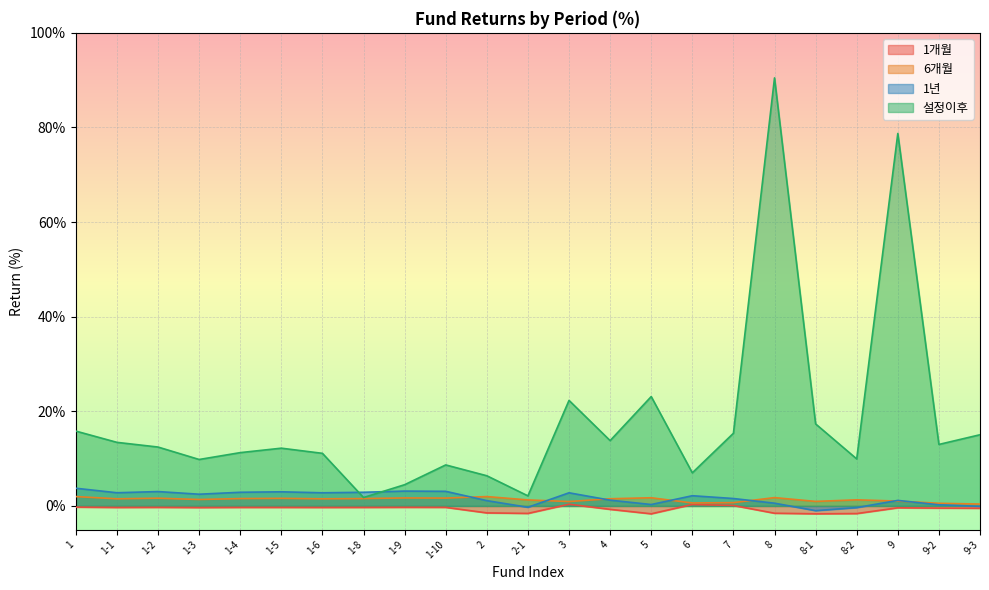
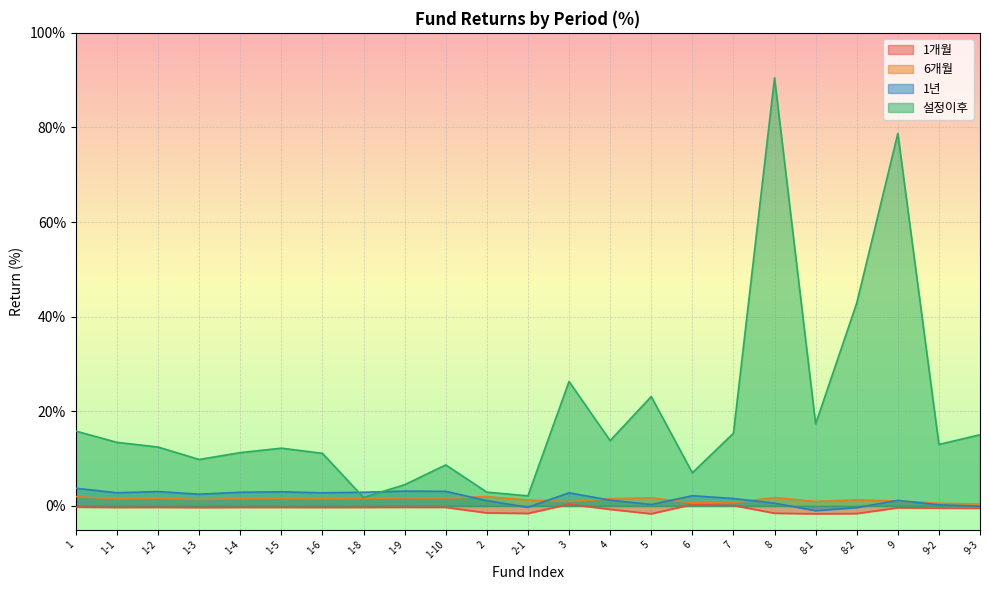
  {
    "설정이후": {
      "1": "16%",
      "1-1": "13%",
      "1-2": "12%",
      "1-3": "10%",
      "1-4": "11%",
      "1-5": "12%",
      "1-6": "11%",
      "1-9": "4%",
      "1-10": "9%",
-     "2": "6%",
+     "2": "3%",
      "2-1": "2%",
-     "3": "22%",
+     "3": "26%",
      "4": "14%",
      "5": "23%",
      "6": "7%",
      "7": "15%",
      "8": "90%",
      "8-1": "17%",
-     "8-2": "10%",
+     "8-2": "43%",
      "9": "79%",
      "9-2": "13%",
      "9-3": "15%"
    }
  }
